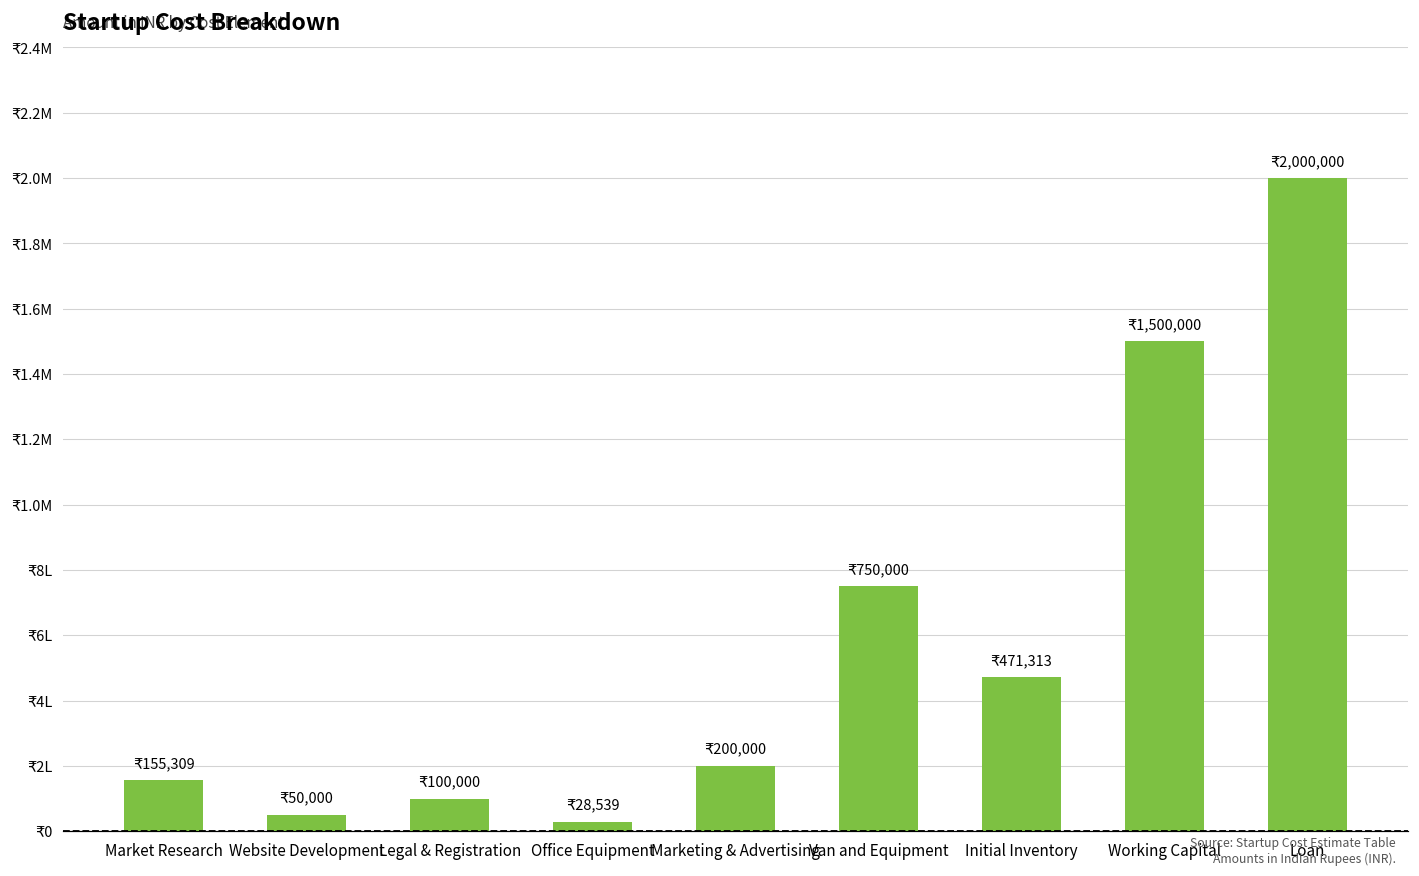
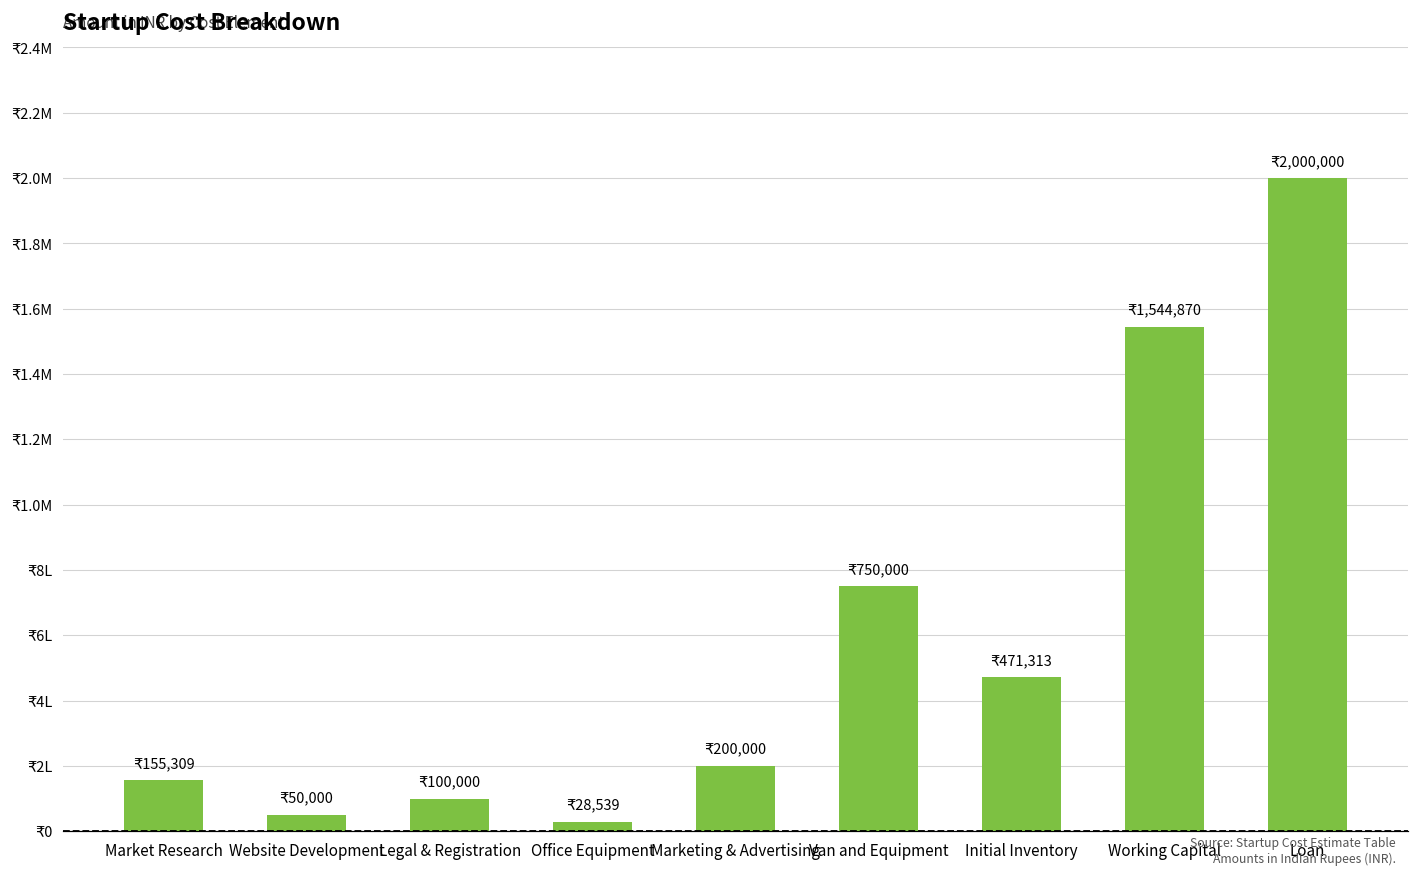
  {
    "Market Research": "155,309",
    "Website Development": "50,000",
    "Legal & Registration": "100,000",
    "Office Equipment": "28,539",
    "Marketing & Advertising": "200,000",
    "Van and Equipment": "750,000",
    "Initial Inventory": "471,313",
-   "Working Capital": "1,500,000",
+   "Working Capital": "1,544,870",
    "Loan": "2,000,000"
  }
